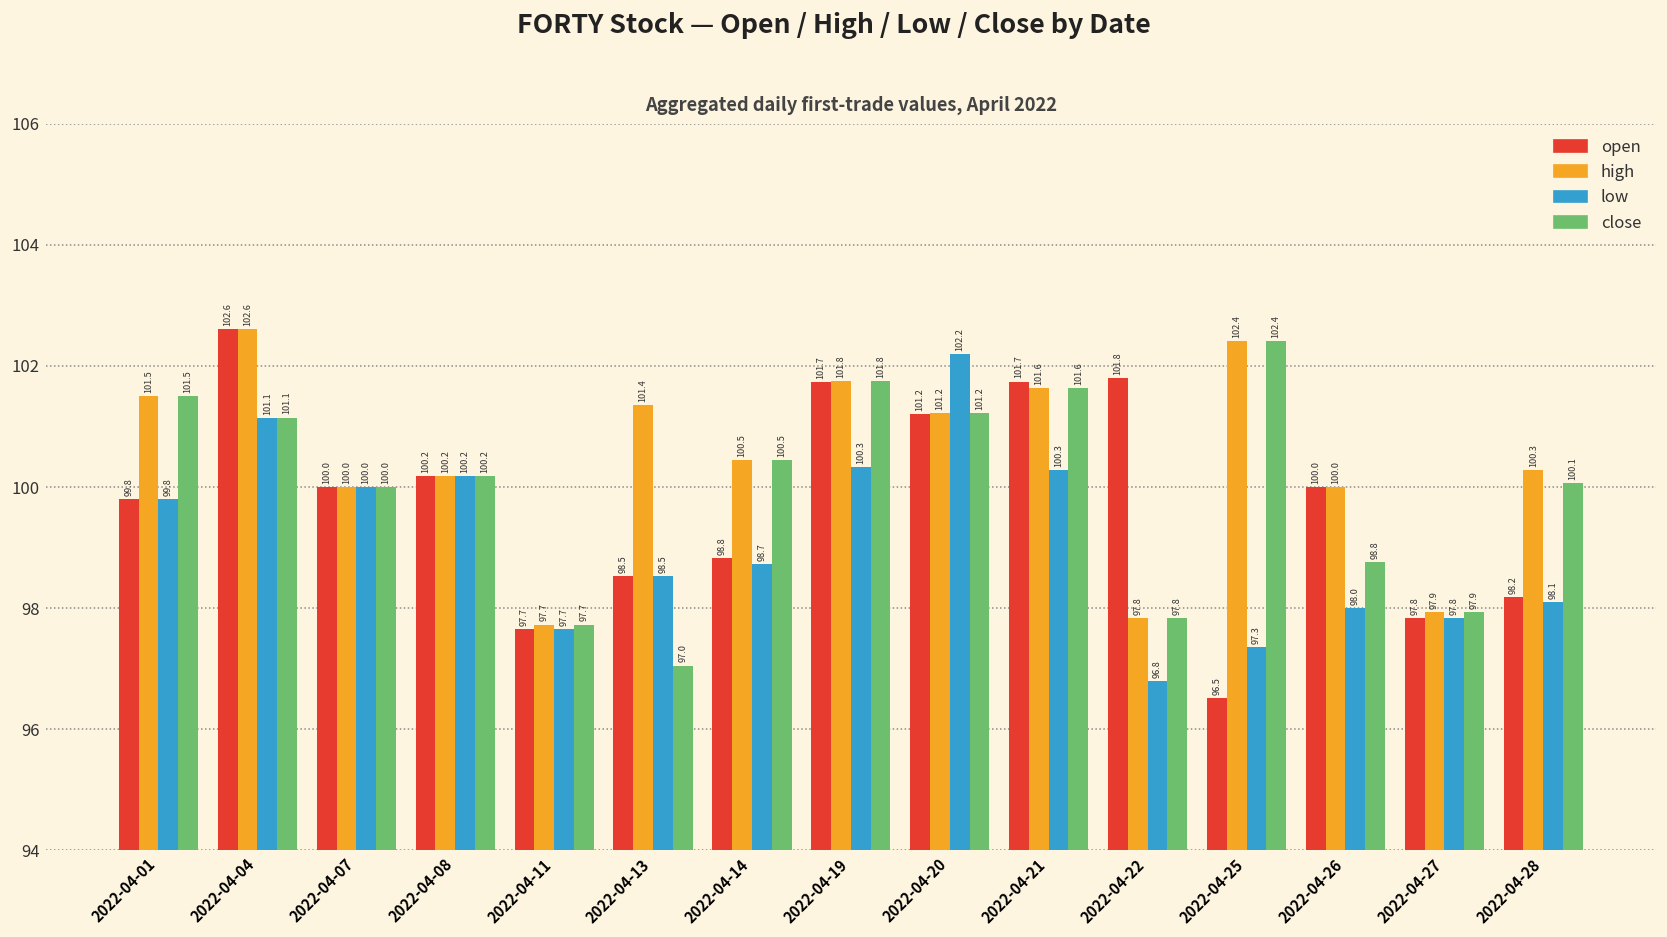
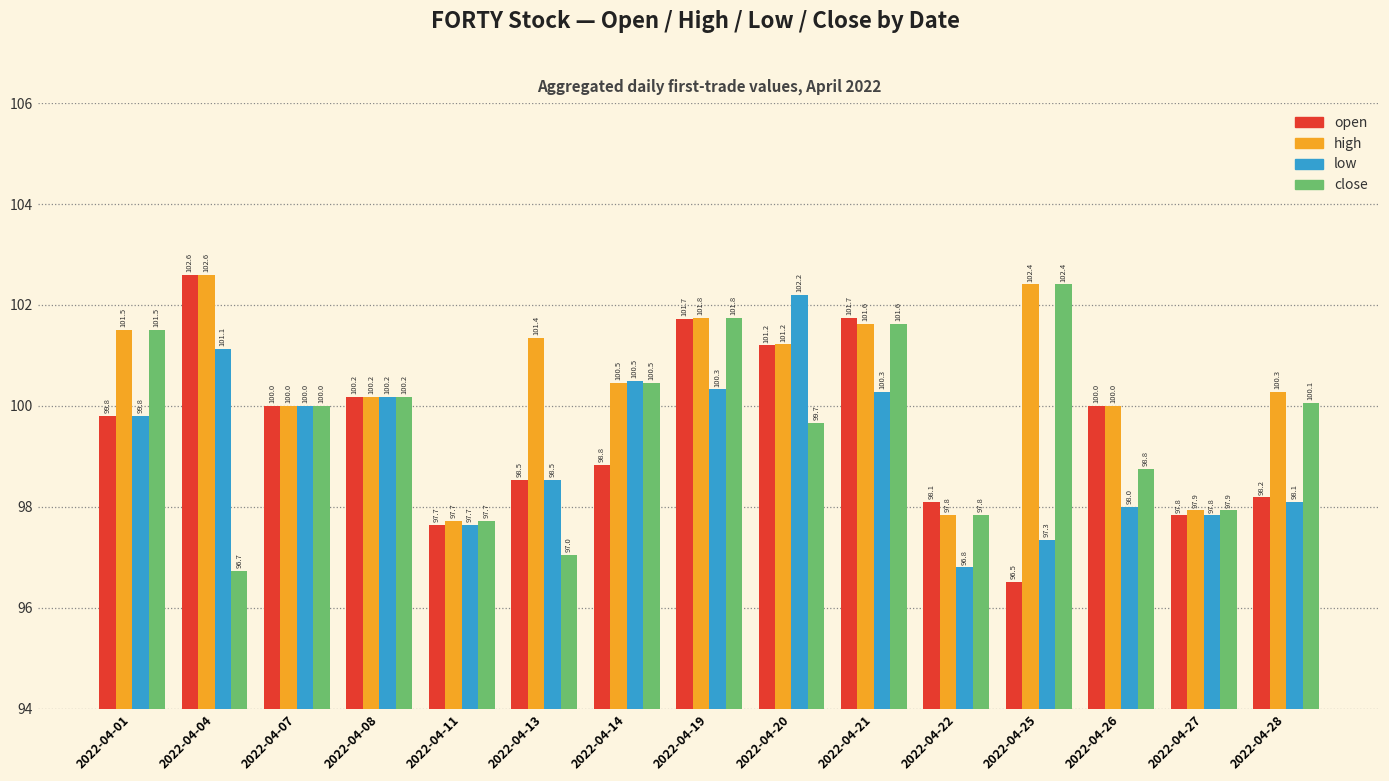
  {
    "open": {
      "2022-04-01": 99.8,
      "2022-04-04": 102.6,
      "2022-04-07": 100.0,
      "2022-04-08": 100.2,
      "2022-04-11": 97.7,
      "2022-04-13": 98.5,
      "2022-04-14": 98.8,
      "2022-04-19": 101.7,
      "2022-04-20": 101.2,
      "2022-04-21": 101.7,
-     "2022-04-22": 101.8,
+     "2022-04-22": 98.1,
      "2022-04-25": 96.5,
      "2022-04-26": 100.0,
      "2022-04-27": 97.8,
      "2022-04-28": 98.2
    },
    "high": {
      "2022-04-01": 101.5,
      "2022-04-04": 102.6,
      "2022-04-07": 100.0,
      "2022-04-08": 100.2,
      "2022-04-11": 97.7,
      "2022-04-13": 101.4,
      "2022-04-14": 100.5,
      "2022-04-19": 101.8,
      "2022-04-20": 101.2,
      "2022-04-21": 101.6,
      "2022-04-22": 97.8,
      "2022-04-25": 102.4,
      "2022-04-26": 100.0,
      "2022-04-27": 97.9,
      "2022-04-28": 100.3
    },
    "low": {
      "2022-04-01": 99.8,
      "2022-04-04": 101.1,
      "2022-04-07": 100.0,
      "2022-04-08": 100.2,
      "2022-04-11": 97.7,
      "2022-04-13": 98.5,
-     "2022-04-14": 98.7,
+     "2022-04-14": 100.5,
      "2022-04-19": 100.3,
      "2022-04-20": 102.2,
      "2022-04-21": 100.3,
      "2022-04-22": 96.8,
      "2022-04-25": 97.3,
      "2022-04-26": 98.0,
      "2022-04-27": 97.8,
      "2022-04-28": 98.1
    },
    "close": {
      "2022-04-01": 101.5,
-     "2022-04-04": 101.1,
+     "2022-04-04": 96.7,
      "2022-04-07": 100.0,
      "2022-04-08": 100.2,
      "2022-04-11": 97.7,
      "2022-04-13": 97.0,
      "2022-04-14": 100.5,
      "2022-04-19": 101.8,
-     "2022-04-20": 101.2,
+     "2022-04-20": 99.7,
      "2022-04-21": 101.6,
      "2022-04-22": 97.8,
      "2022-04-25": 102.4,
      "2022-04-26": 98.8,
      "2022-04-27": 97.9,
      "2022-04-28": 100.1
    }
  }
